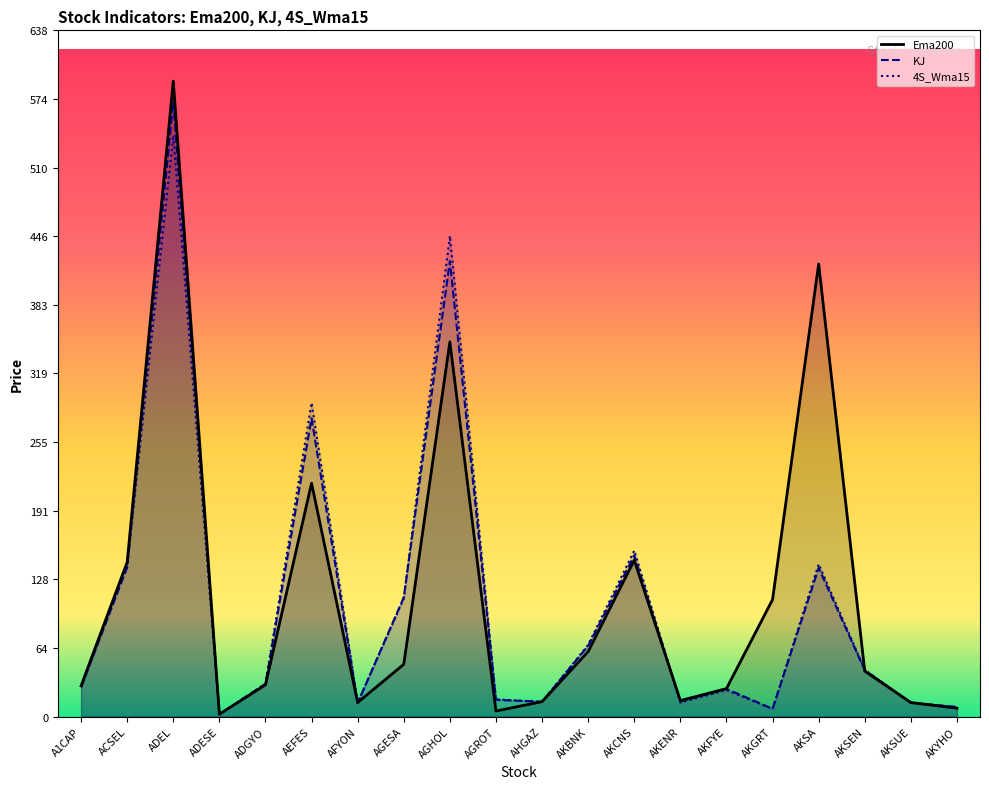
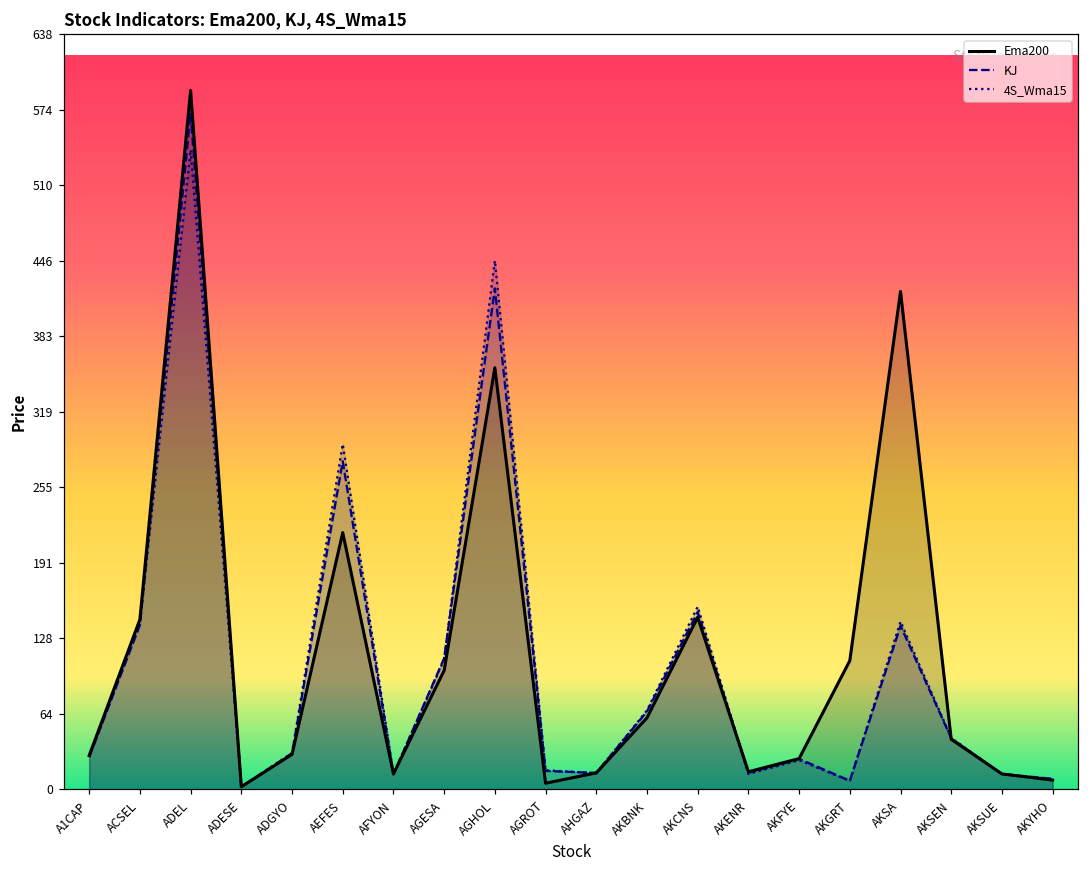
  {
    "Ema200": {
      "ACSEL": 144,
      "ADEL": 590,
      "AEFES": 217,
-     "AGESA": 49,
-     "AGHOL": 348,
+     "AGESA": 100,
+     "AGHOL": 356,
      "AGROT": 5,
      "AKBNK": 60,
      "AKCNS": 145,
      "AKGRT": 109,
      "AKSA": 421
    }
  }
